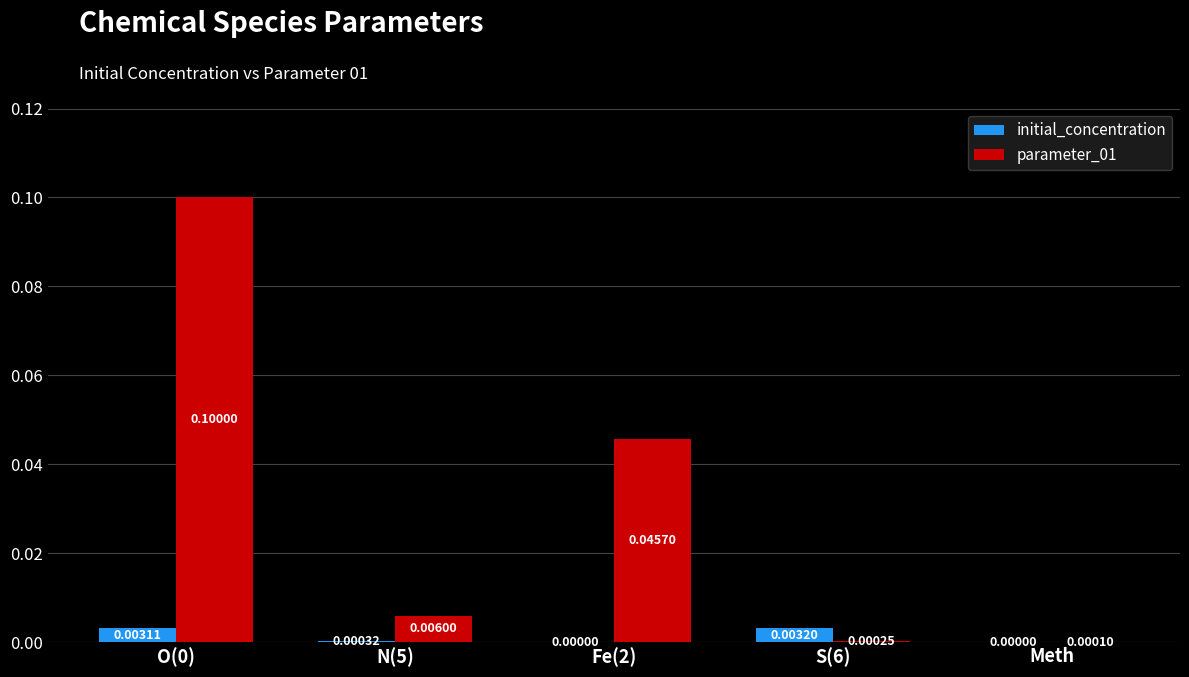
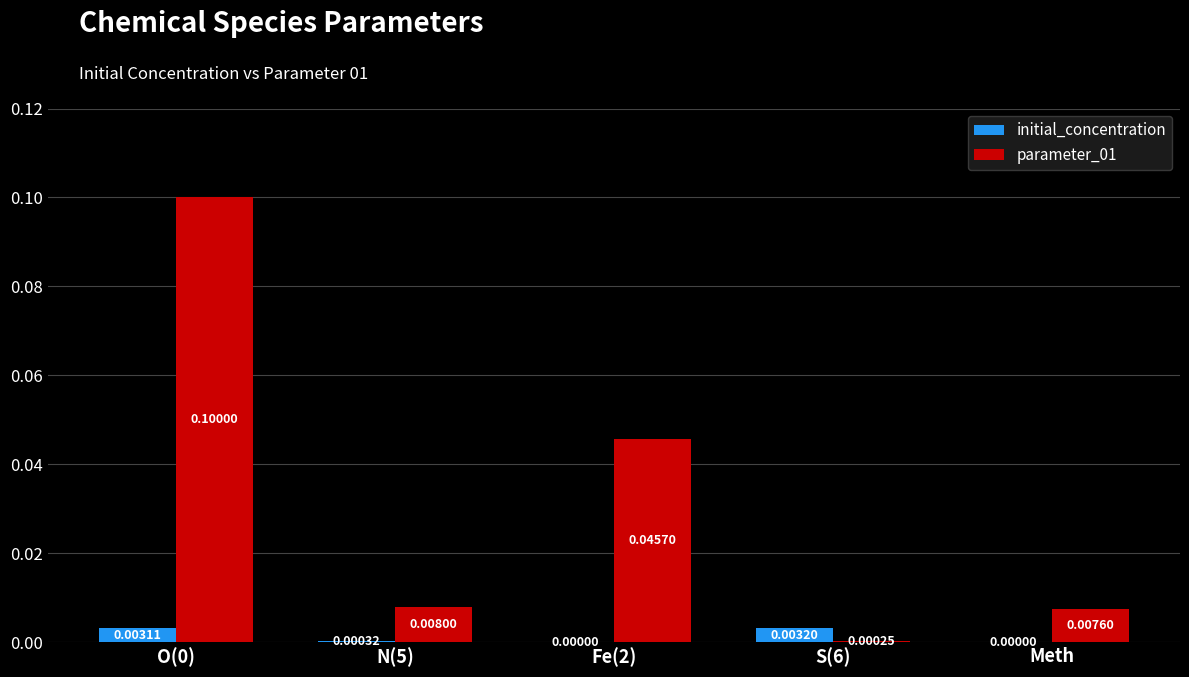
  {
    "initial_concentration": {
      "O(0)": 0.00311,
      "N(5)": 0.00032,
      "Fe(2)": 0.00000,
      "S(6)": 0.00320,
      "Meth": 0.00000
    },
    "parameter_01": {
      "O(0)": 0.10000,
-     "N(5)": 0.00600,
+     "N(5)": 0.00800,
      "Fe(2)": 0.04570,
      "S(6)": 0.00025,
-     "Meth": 0.00010
+     "Meth": 0.00760
    }
  }
